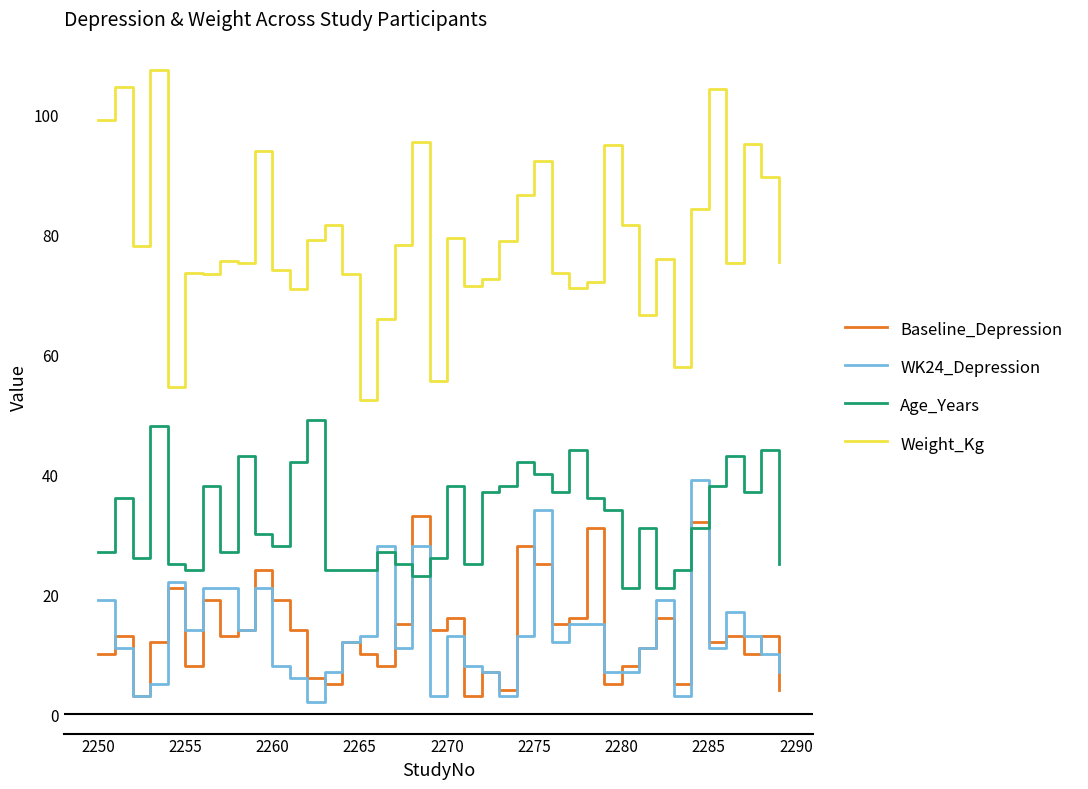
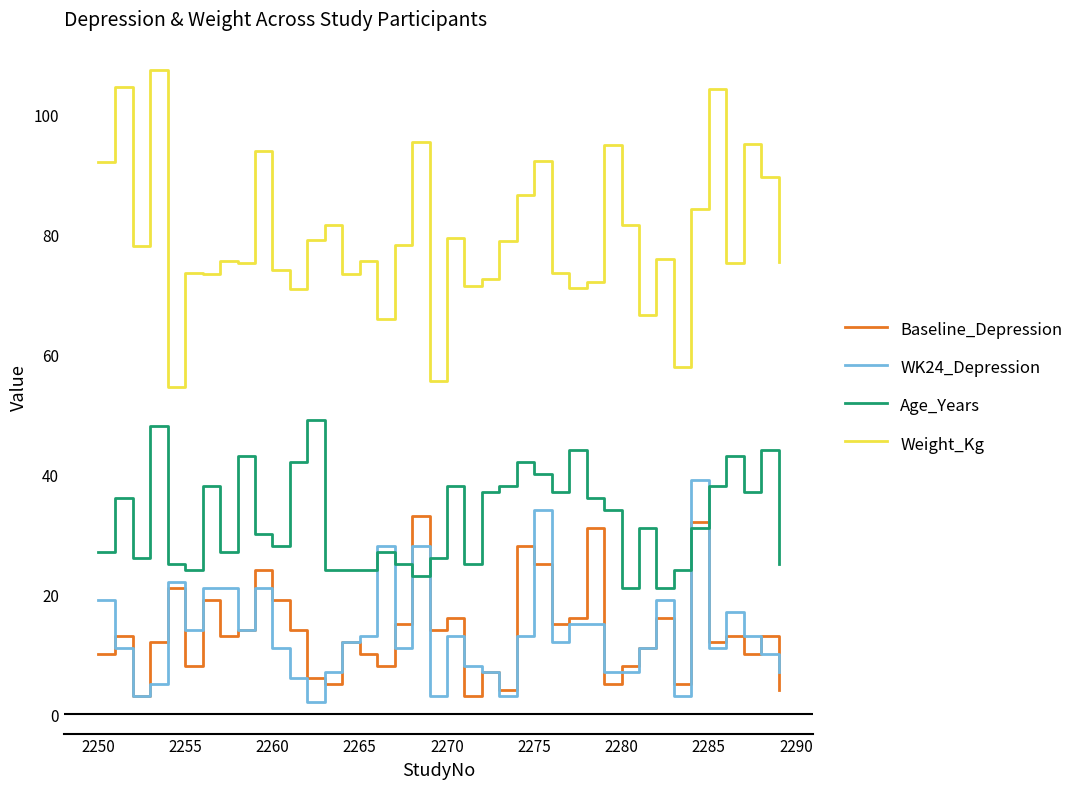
  {
    "Baseline_Depression": {
      "2250": 10,
      "2255": 8,
      "2260": 19,
      "2265": 10,
      "2270": 16,
      "2275": 25,
      "2280": 8,
      "2285": 12
    },
    "WK24_Depression": {
      "2250": 19,
      "2255": 14,
-     "2260": 8,
+     "2260": 11,
      "2265": 13,
      "2270": 13,
      "2275": 34,
      "2280": 7,
      "2285": 11
    },
    "Age_Years": {
      "2250": 27,
      "2255": 24,
      "2260": 28,
      "2265": 24,
      "2270": 38,
      "2275": 40,
      "2280": 21,
      "2285": 38
    },
    "Weight_Kg": {
-     "2250": 99,
+     "2250": 92,
      "2255": 74,
      "2260": 74,
-     "2265": 52,
+     "2265": 76,
      "2270": 79,
      "2275": 92,
      "2280": 82,
      "2285": 104
    }
  }
